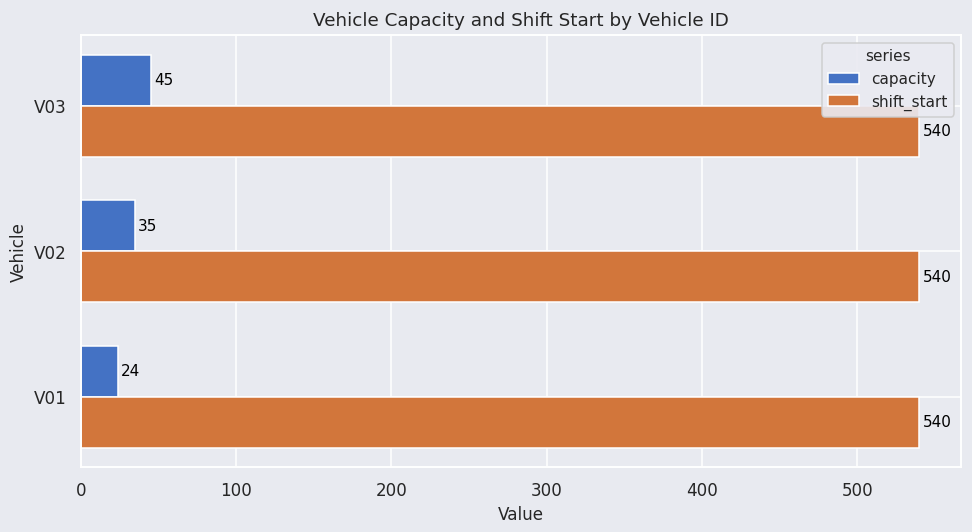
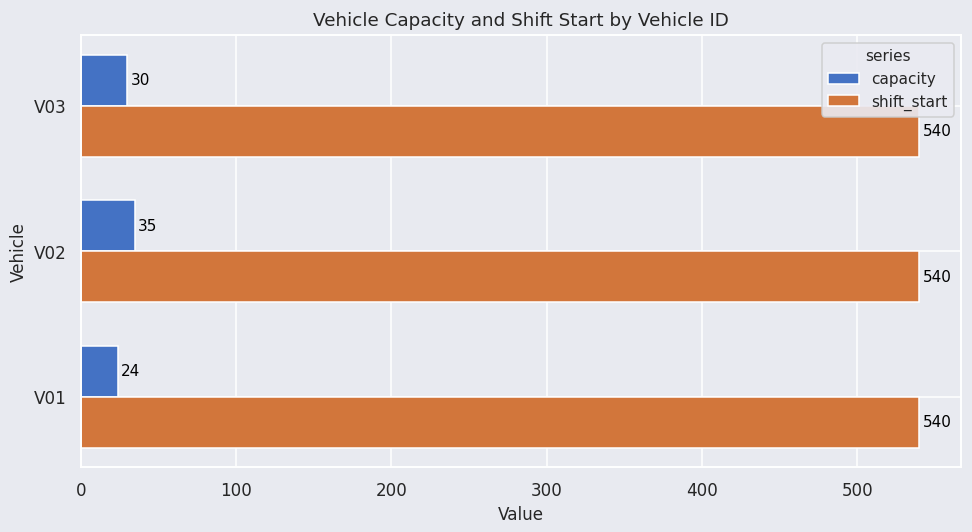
  {
    "capacity": {
-     "V03": 45,
+     "V03": 30,
      "V02": 35,
      "V01": 24
    },
    "shift_start": {
      "V03": 540,
      "V02": 540,
      "V01": 540
    }
  }
